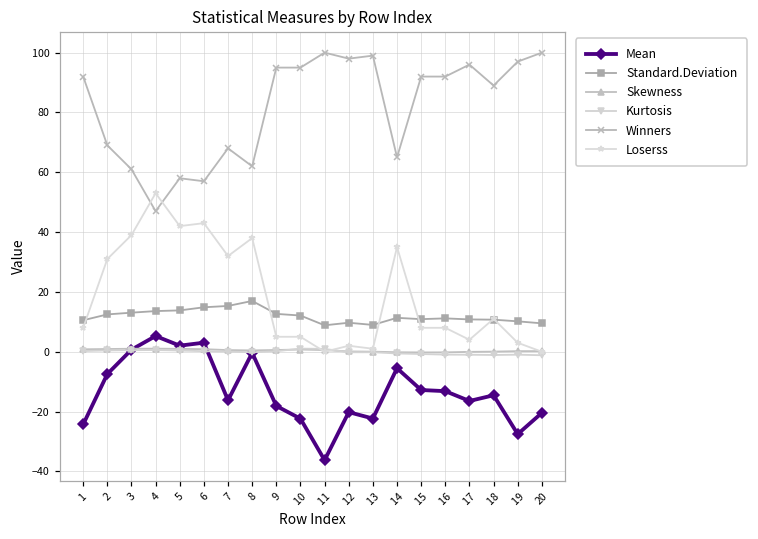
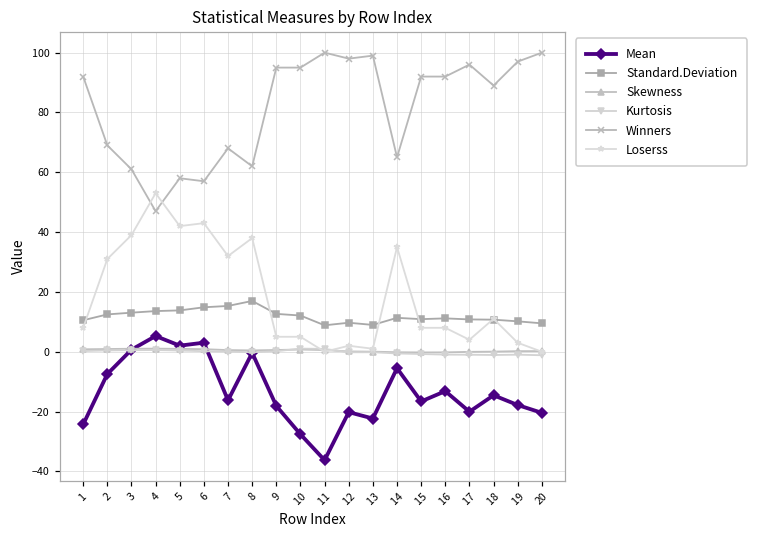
  {
    "Mean": {
      "1": -24,
      "2": -7,
      "4": 5,
      "5": 2,
      "6": 3,
      "7": -16,
      "9": -18,
-     "10": -22,
+     "10": -28,
      "11": -36,
      "12": -20,
      "13": -22,
      "14": -6,
-     "15": -13,
+     "15": -17,
      "16": -13,
-     "17": -16,
+     "17": -20,
      "18": -15,
-     "19": -28,
+     "19": -18,
      "20": -20
    }
  }
